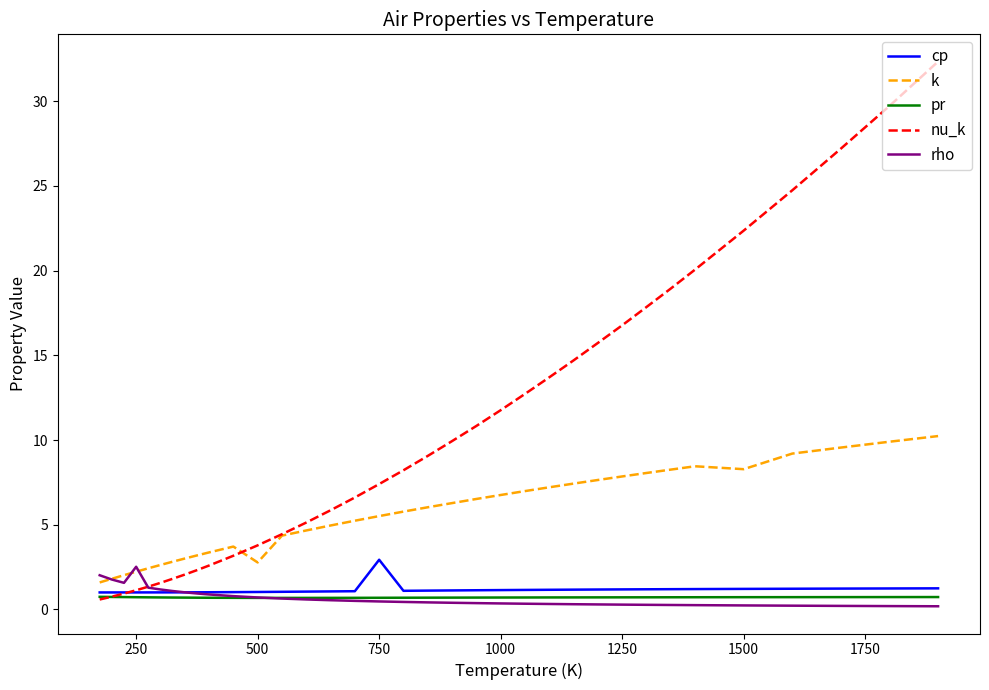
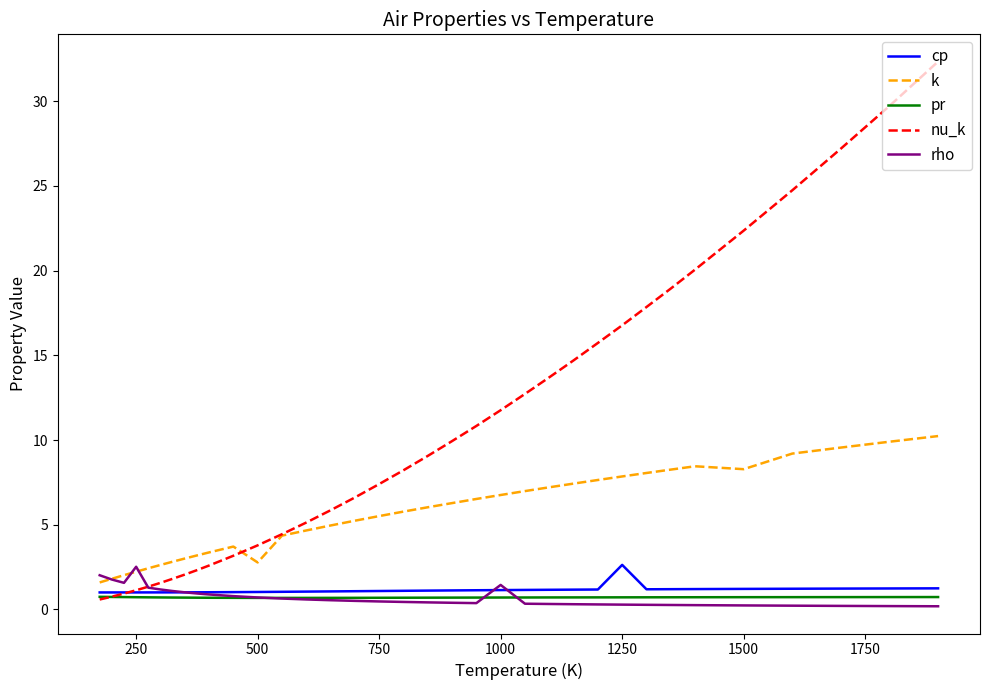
  {
    "cp": {
      "500": 1.0,
-     "750": 2.9,
+     "750": 1.1,
      "1000": 1.1,
-     "1250": 1.2,
+     "1250": 2.6,
      "1500": 1.2
    },
    "k": {
      "250": 2.2,
      "500": 2.8,
      "750": 5.5,
      "1000": 6.8,
      "1250": 7.8,
      "1500": 8.3
    },
    "pr": {
      "250": 0.7,
      "750": 0.7,
      "1000": 0.7,
      "1250": 0.7,
      "1500": 0.7
    },
    "nu_k": {
      "500": 3.8,
      "750": 7.4,
      "1000": 11.8,
      "1250": 16.8,
      "1500": 22.4
    },
    "rho": {
      "250": 2.5,
      "750": 0.5,
-     "1000": 0.4,
+     "1000": 1.4,
      "1250": 0.3,
      "1500": 0.2
    }
  }
